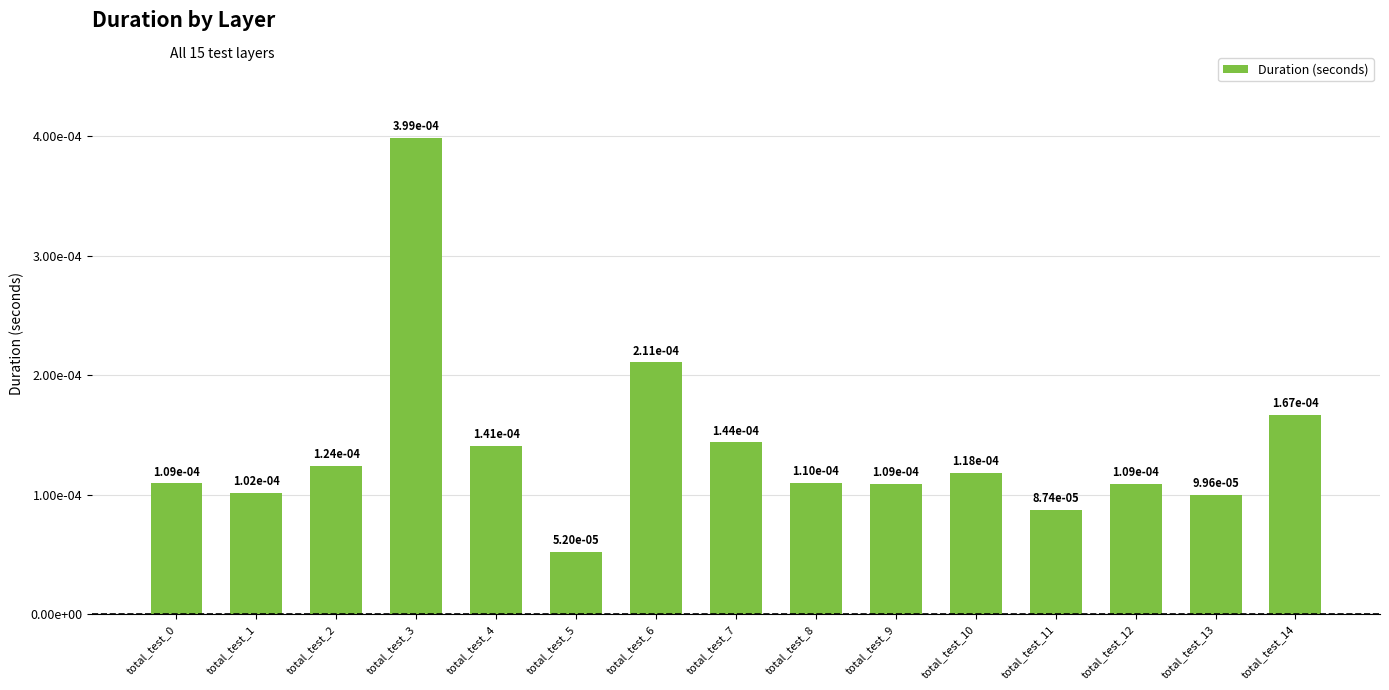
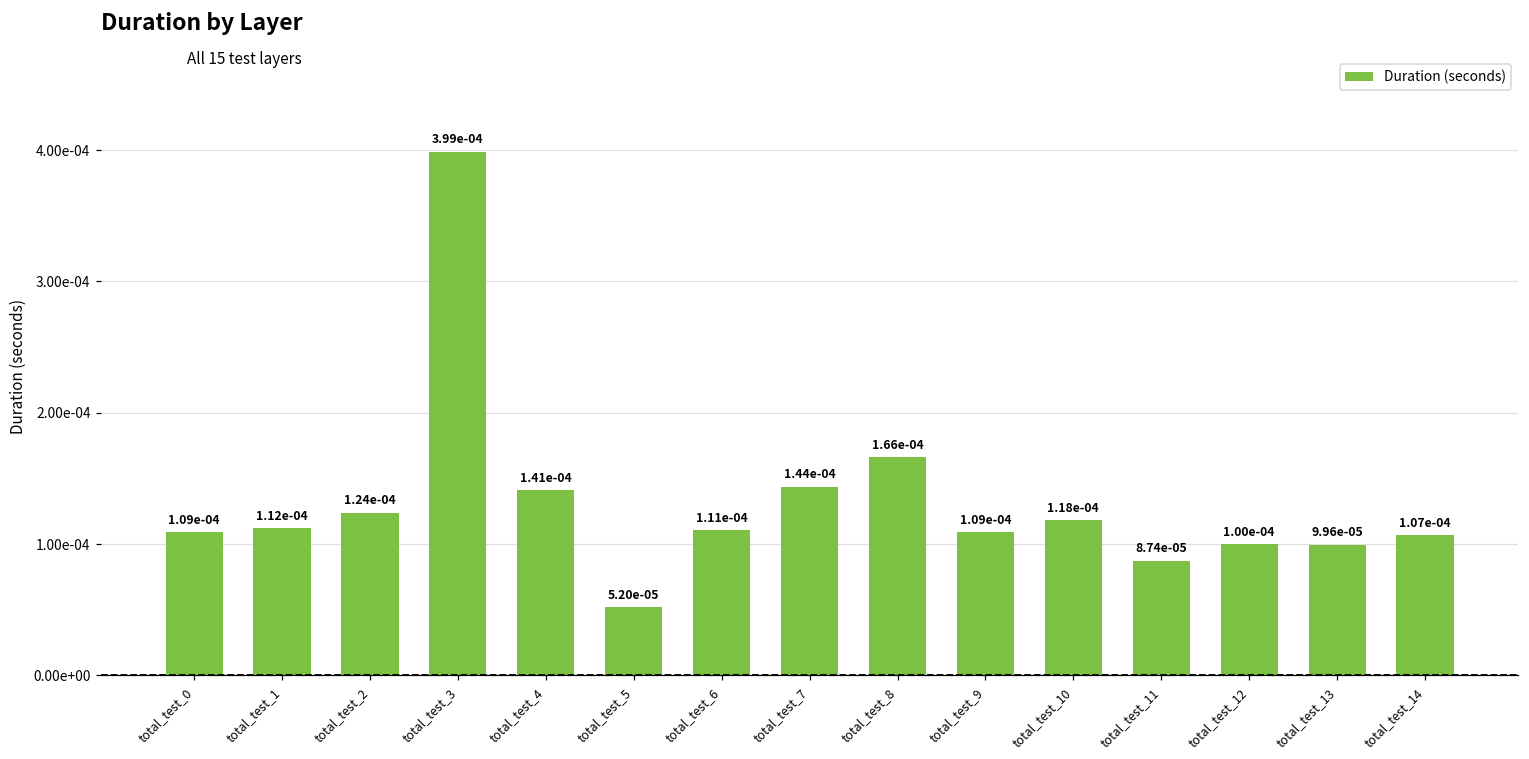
  {
    "total_test_0": "1.09e-04",
-   "total_test_1": "1.02e-04",
+   "total_test_1": "1.12e-04",
    "total_test_2": "1.24e-04",
    "total_test_3": "3.99e-04",
    "total_test_4": "1.41e-04",
    "total_test_5": "5.20e-05",
-   "total_test_6": "2.11e-04",
+   "total_test_6": "1.11e-04",
    "total_test_7": "1.44e-04",
-   "total_test_8": "1.10e-04",
+   "total_test_8": "1.66e-04",
    "total_test_9": "1.09e-04",
    "total_test_10": "1.18e-04",
    "total_test_11": "8.74e-05",
-   "total_test_12": "1.09e-04",
+   "total_test_12": "1.00e-04",
    "total_test_13": "9.96e-05",
-   "total_test_14": "1.67e-04"
+   "total_test_14": "1.07e-04"
  }
